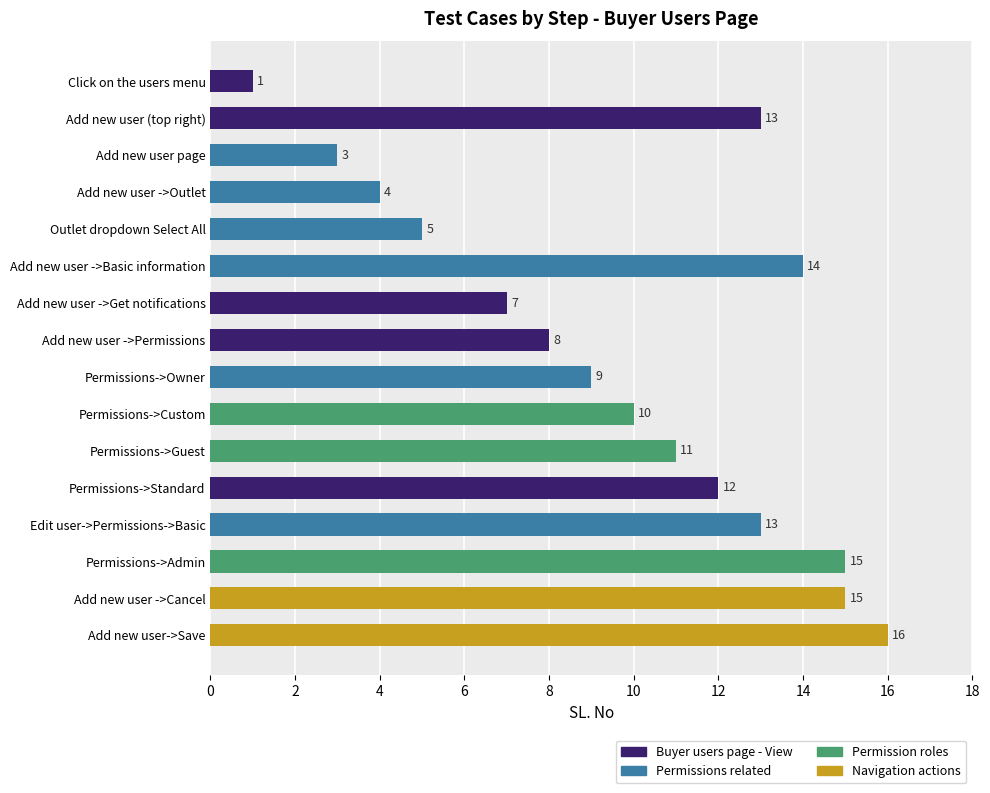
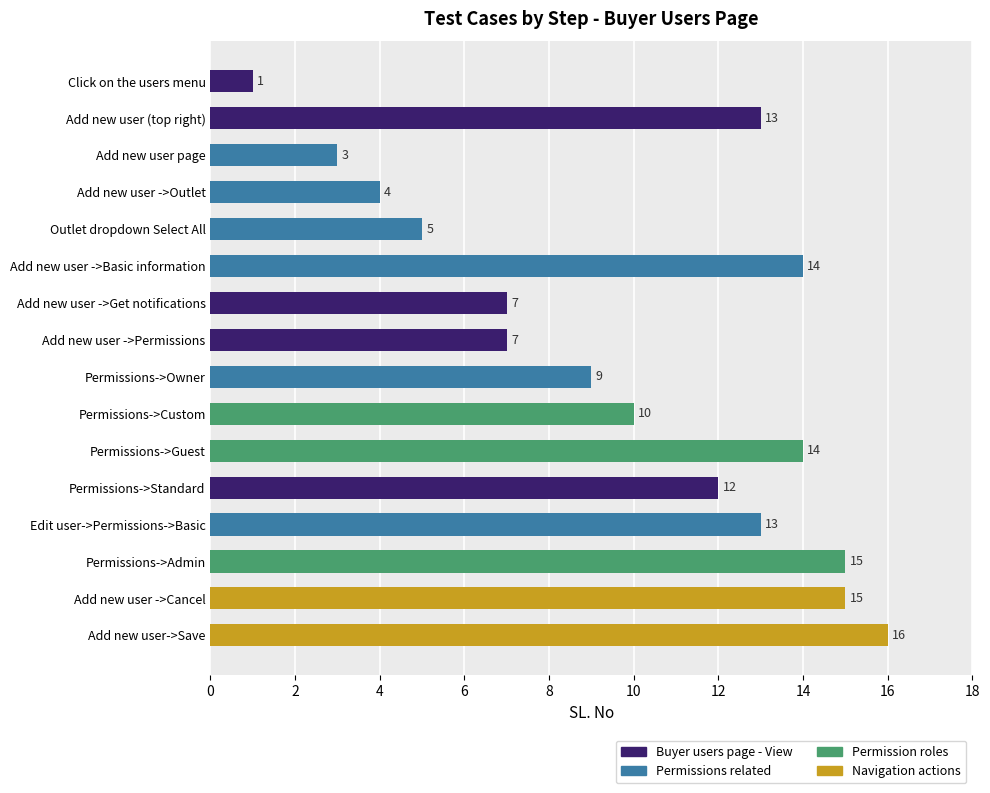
  {
    "Click on the users menu": 1,
    "Add new user (top right)": 13,
    "Add new user page": 3,
    "Add new user ->Outlet": 4,
    "Outlet dropdown Select All": 5,
    "Add new user ->Basic information": 14,
    "Add new user ->Get notifications": 7,
-   "Add new user ->Permissions": 8,
+   "Add new user ->Permissions": 7,
    "Permissions->Owner": 9,
    "Permissions->Custom": 10,
-   "Permissions->Guest": 11,
+   "Permissions->Guest": 14,
    "Permissions->Standard": 12,
    "Edit user->Permissions->Basic": 13,
    "Permissions->Admin": 15,
    "Add new user ->Cancel": 15,
    "Add new user->Save": 16
  }
